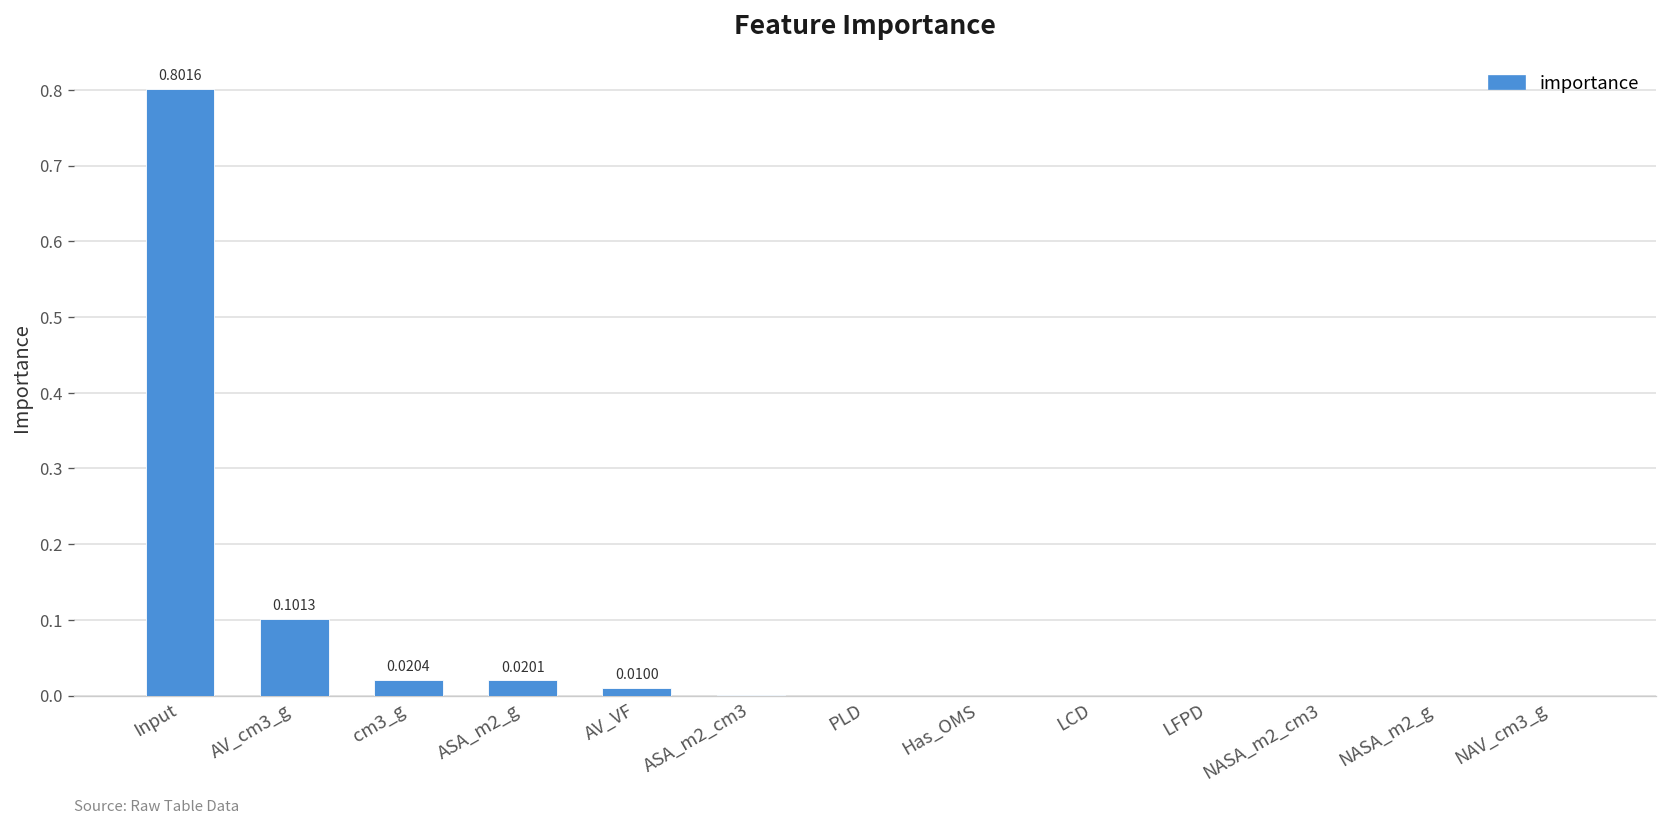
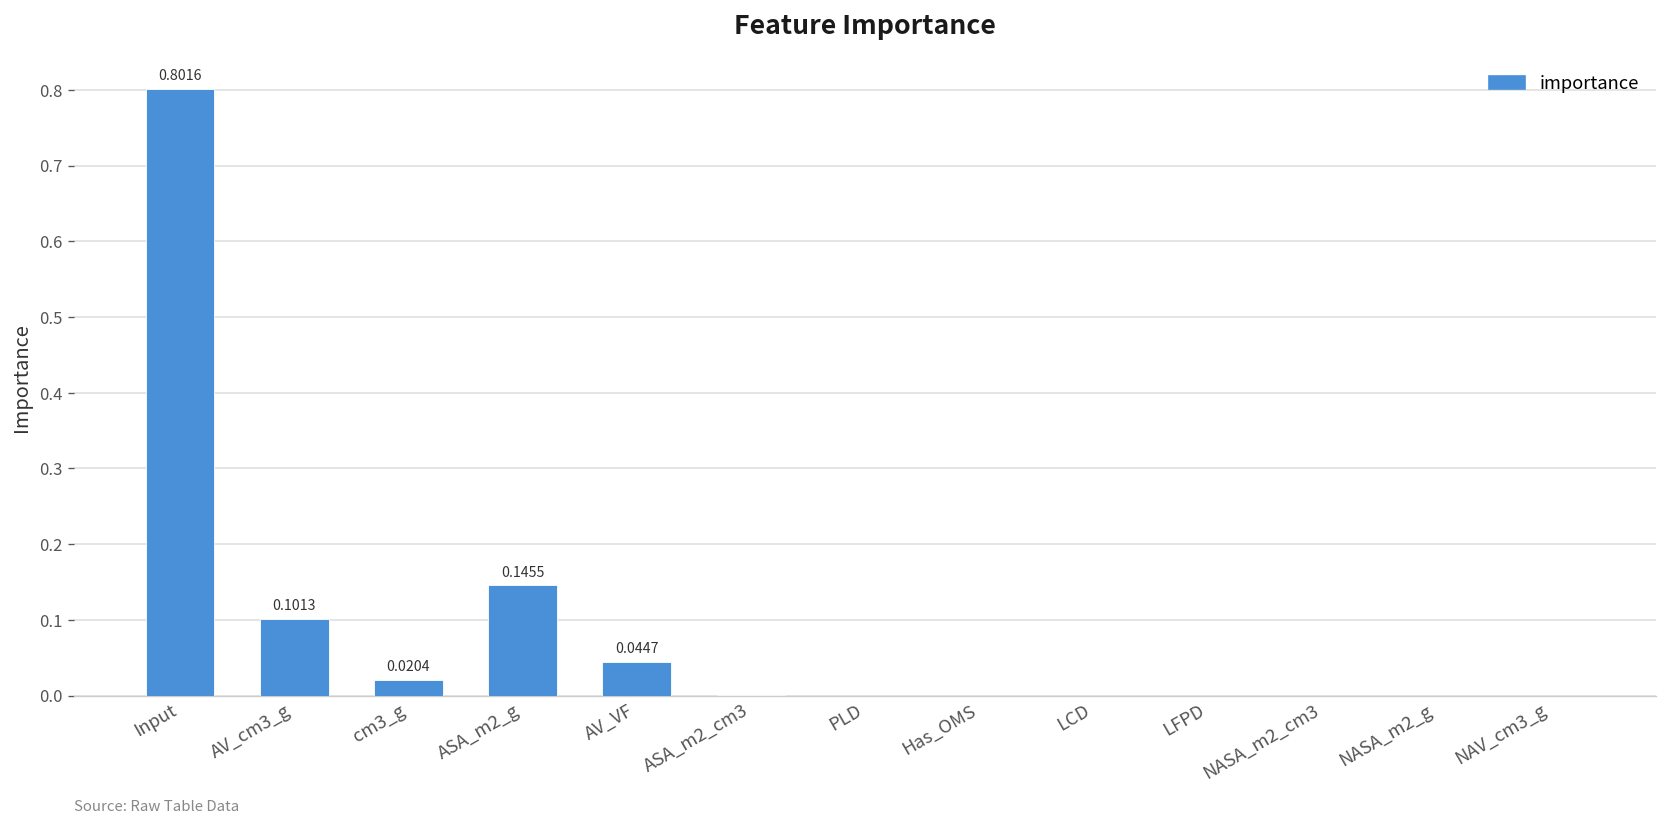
  {
    "Input": 0.8016,
    "AV_cm3_g": 0.1013,
    "cm3_g": 0.0204,
-   "ASA_m2_g": 0.0201,
-   "AV_VF": 0.0100
+   "ASA_m2_g": 0.1455,
+   "AV_VF": 0.0447
  }
